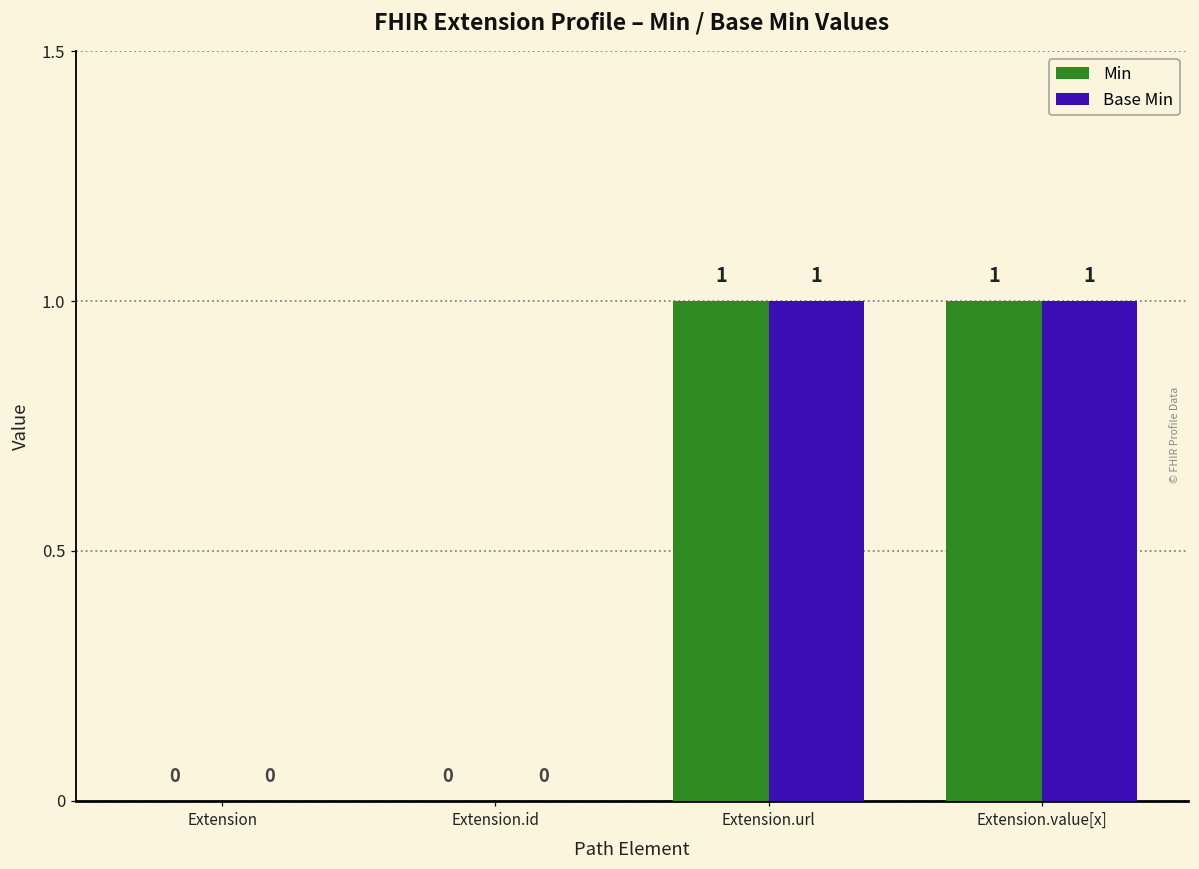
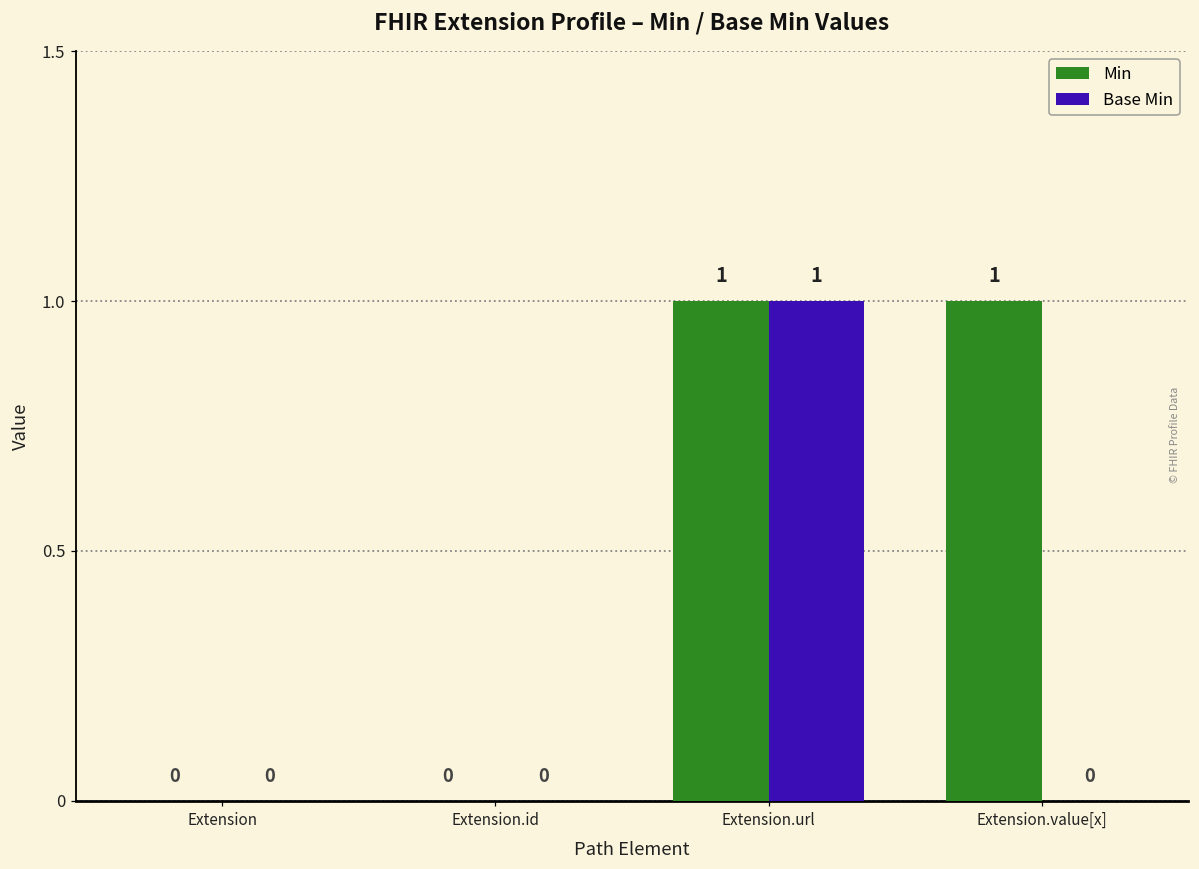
  {
    "Min": {
      "Extension": 0,
      "Extension.id": 0,
      "Extension.url": 1,
      "Extension.value[x]": 1
    },
    "Base Min": {
      "Extension": 0,
      "Extension.id": 0,
      "Extension.url": 1,
-     "Extension.value[x]": 1
+     "Extension.value[x]": 0
    }
  }
